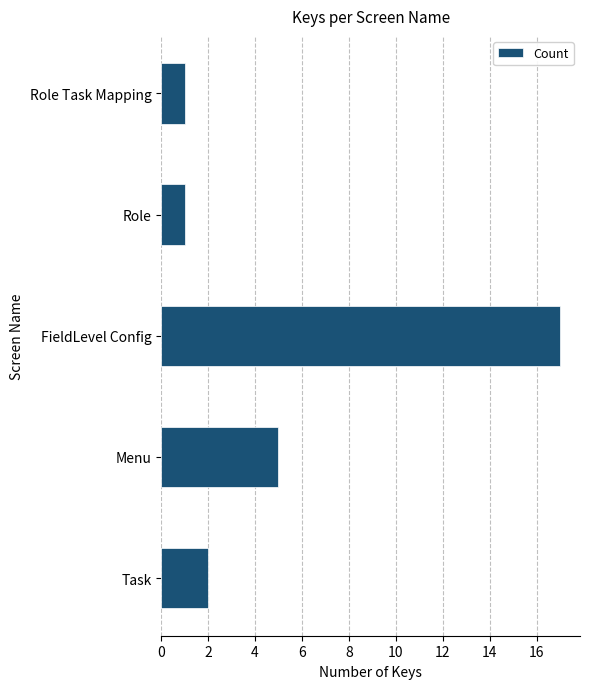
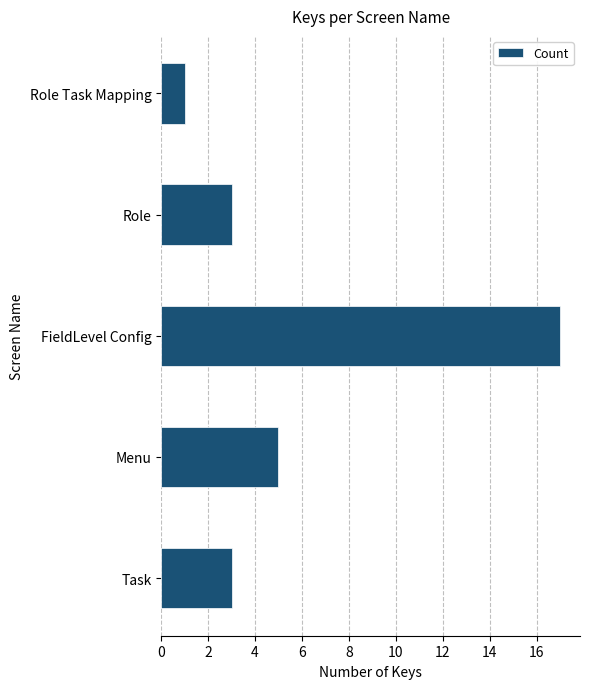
  {
    "Role Task Mapping": 1,
-   "Role": 1,
+   "Role": 3,
    "FieldLevel Config": 17,
    "Menu": 5,
-   "Task": 2
+   "Task": 3
  }
